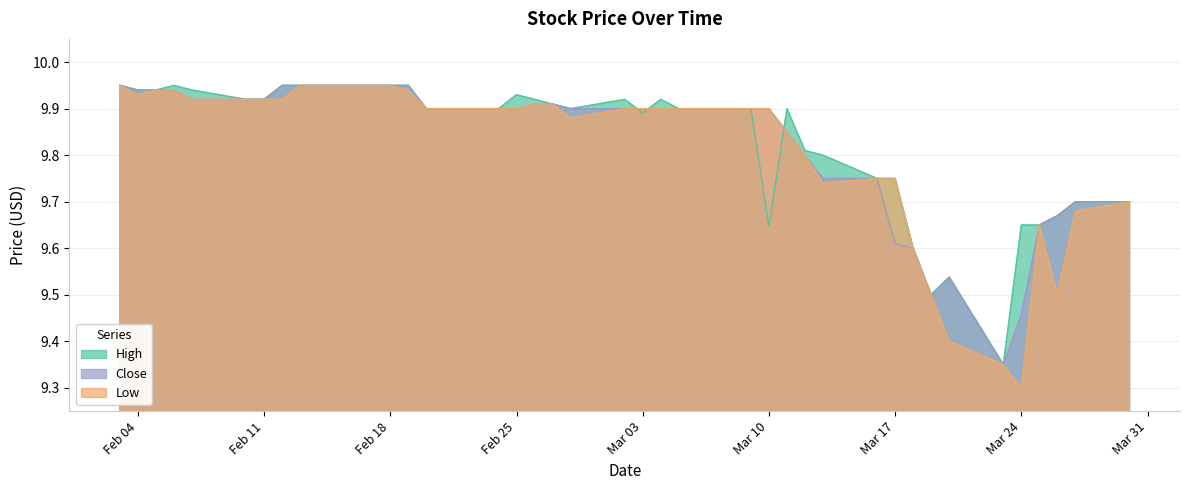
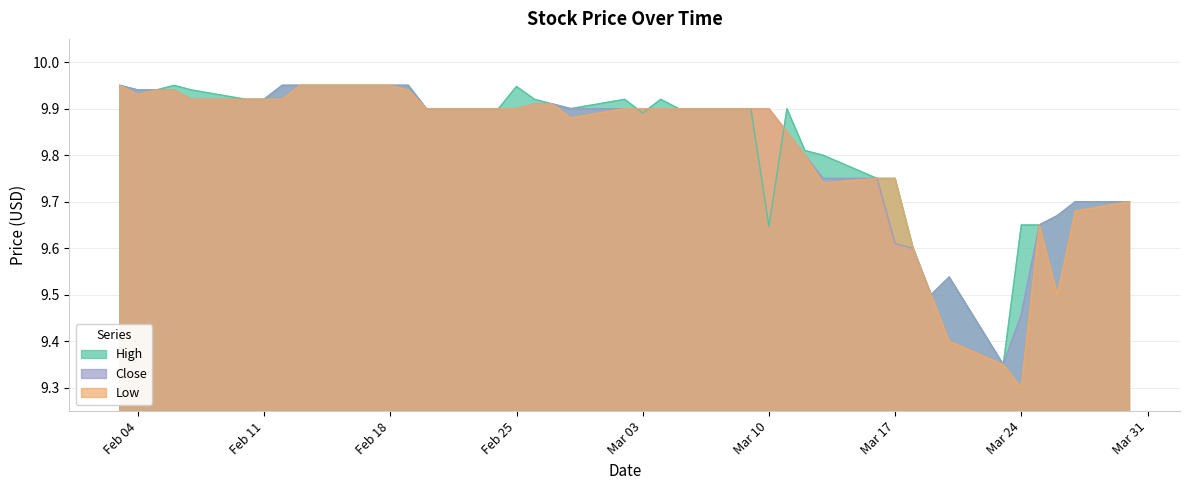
  {
    "High": {
-     "Feb 25": 9.93,
+     "Feb 25": 9.95,
      "Mar 03": 9.89,
      "Mar 10": 9.65,
      "Mar 24": 9.65
    },
    "Close": {
      "Mar 17": 9.61,
      "Mar 24": 9.46
    },
    "Low": {
      "Feb 04": 9.93,
      "Mar 24": 9.30
    }
  }
